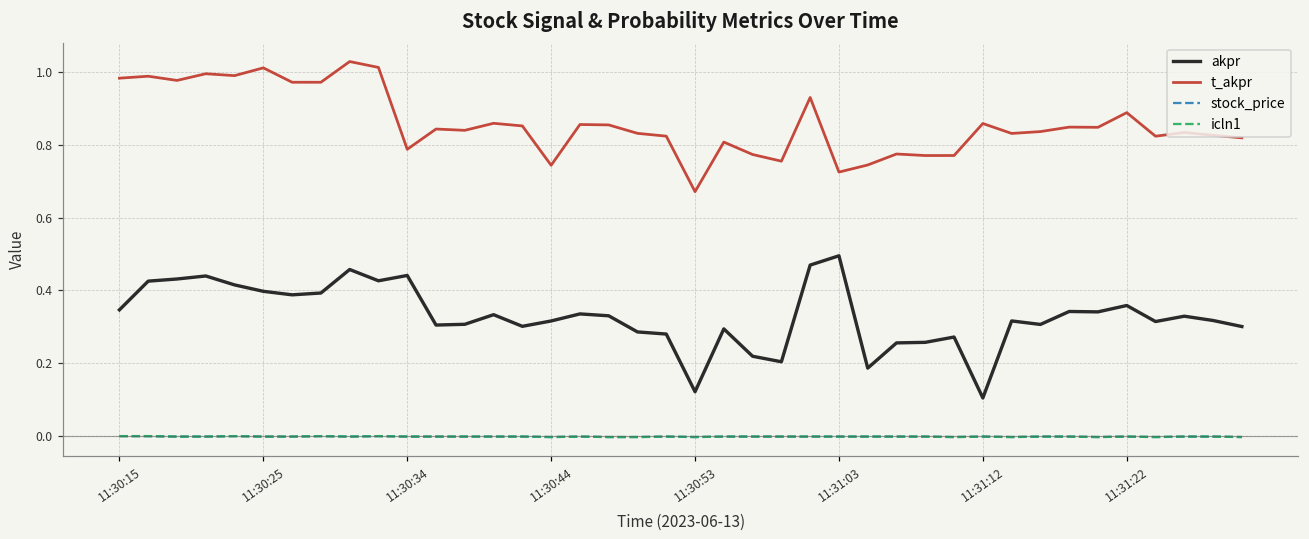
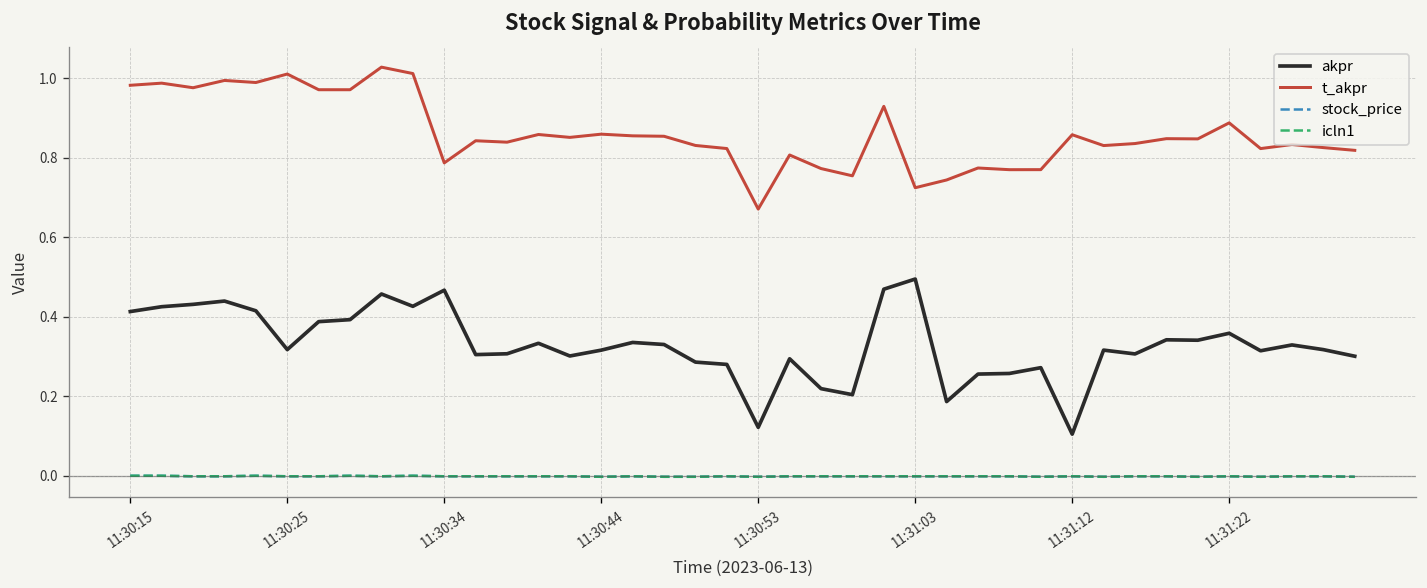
  {
    "akpr": {
-     "11:30:15": 0.35,
-     "11:30:25": 0.40,
-     "11:30:34": 0.44,
+     "11:30:15": 0.41,
+     "11:30:25": 0.32,
+     "11:30:34": 0.47,
      "11:30:44": 0.32,
      "11:30:53": 0.12,
      "11:31:03": 0.50,
      "11:31:12": 0.10,
      "11:31:22": 0.36
    },
    "t_akpr": {
      "11:30:15": 0.98,
      "11:30:25": 1.01,
      "11:30:34": 0.79,
-     "11:30:44": 0.74,
+     "11:30:44": 0.86,
      "11:30:53": 0.67,
      "11:31:03": 0.72,
      "11:31:12": 0.86,
      "11:31:22": 0.89
    },
    "icln1": {
      "11:30:15": 0.00,
      "11:30:25": 0.00,
      "11:30:34": 0.00,
      "11:30:44": 0.00,
      "11:30:53": 0.00,
      "11:31:03": 0.00,
      "11:31:12": 0.00,
      "11:31:22": 0.00
    }
  }
